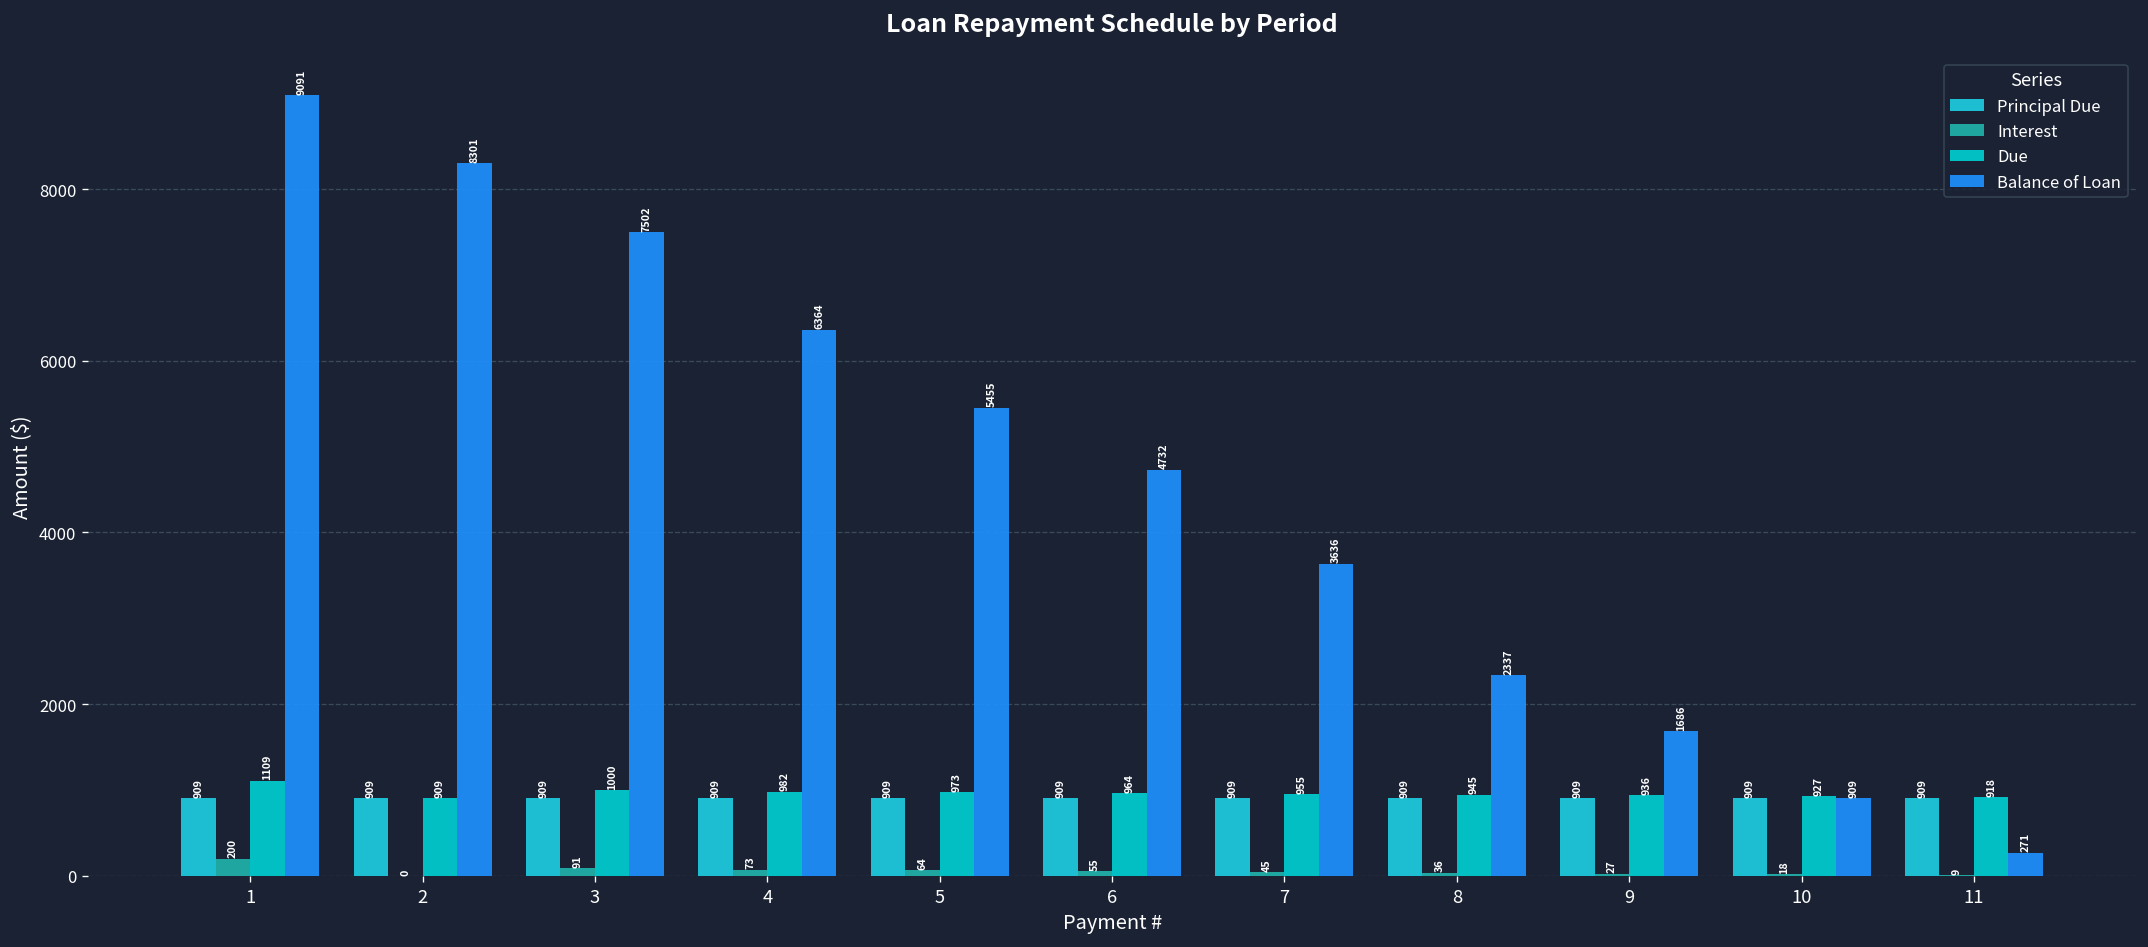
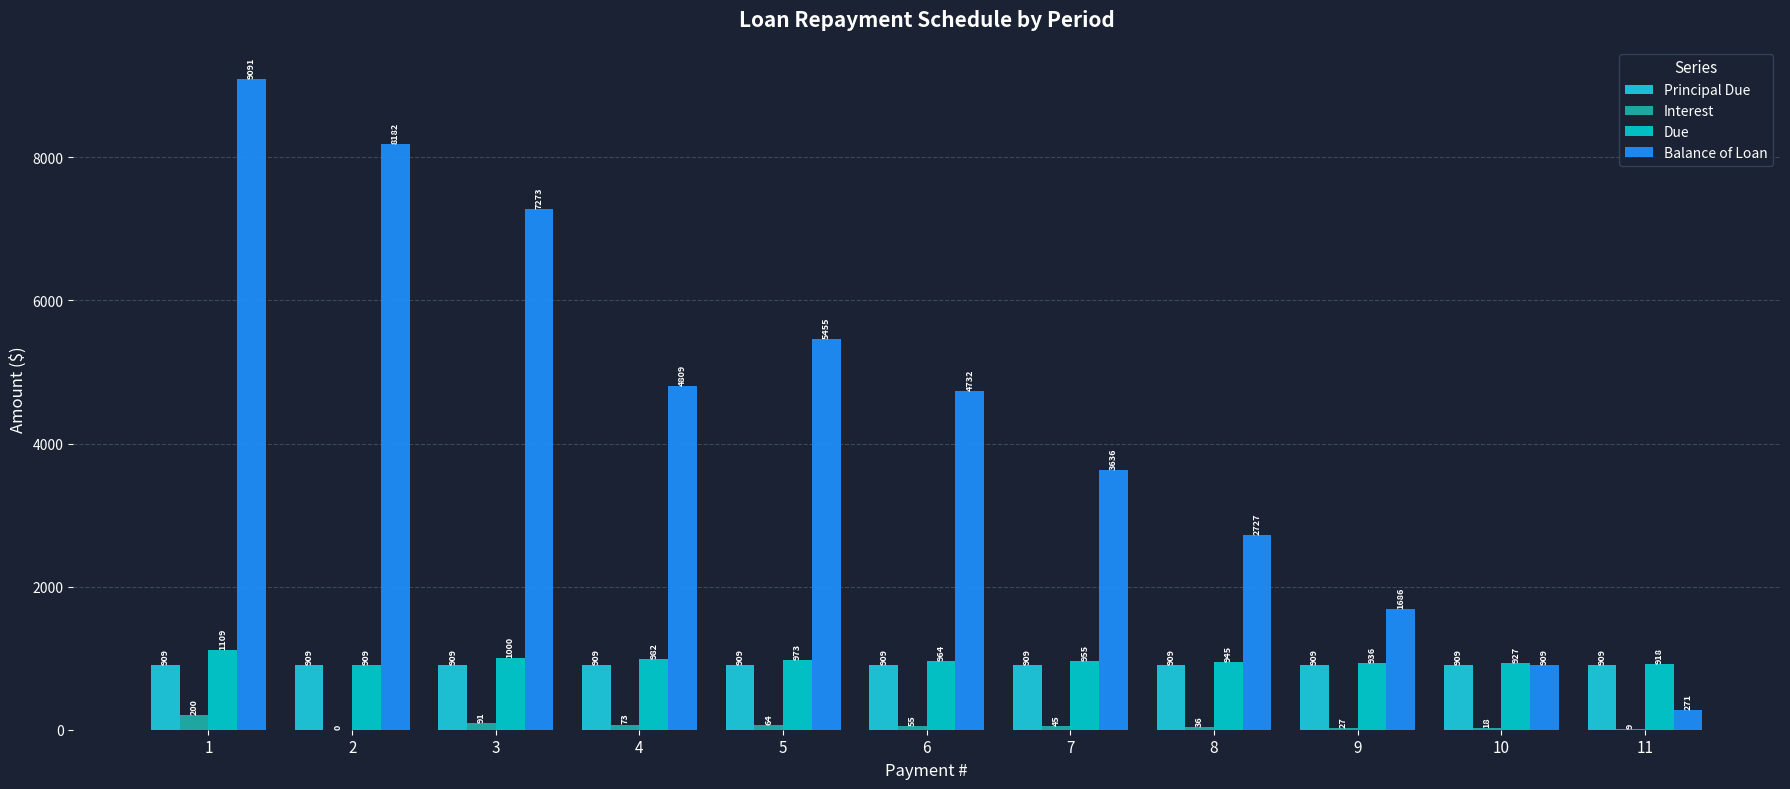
  {
    "Balance of Loan": {
      "1": 9091,
-     "2": 8301,
-     "3": 7502,
-     "4": 6364,
+     "2": 8182,
+     "3": 7273,
+     "4": 4809,
      "5": 5455,
      "6": 4732,
      "7": 3636,
-     "8": 2337,
+     "8": 2727,
      "9": 1686,
      "10": 909,
      "11": 271
    }
  }
